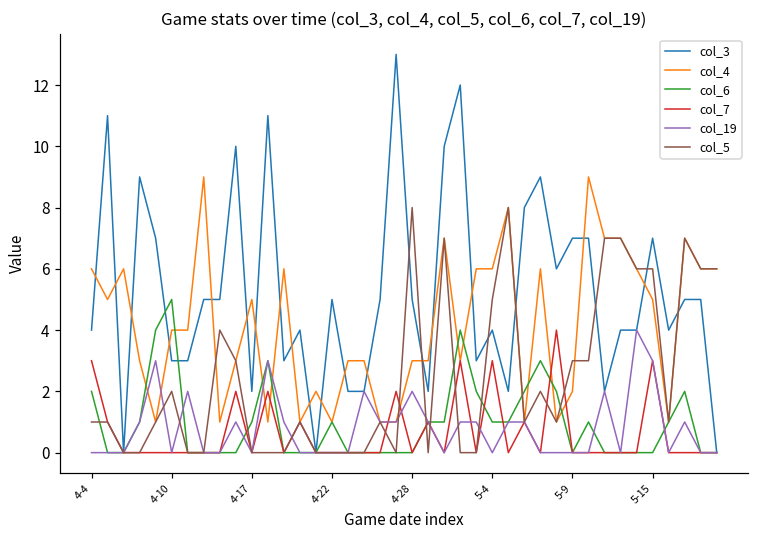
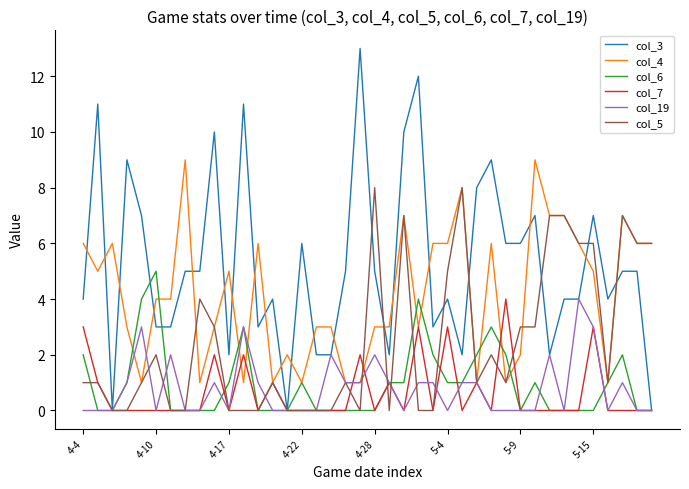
  {
    "col_3": {
      "4-4": 4,
      "4-10": 3,
      "4-17": 2,
-     "4-22": 5,
+     "4-22": 6,
      "4-28": 5,
      "5-4": 4,
-     "5-9": 7,
+     "5-9": 6,
      "5-15": 7
    },
    "col_4": {
      "4-4": 6,
      "4-10": 4,
      "4-17": 5,
      "4-28": 3,
      "5-4": 6,
      "5-9": 2,
      "5-15": 5
    },
    "col_6": {
      "4-4": 2,
      "4-10": 5,
      "4-17": 1,
      "5-4": 1,
      "5-15": 0
    },
    "col_7": {
      "4-4": 3,
      "5-4": 3
    },
    "col_19": {
      "4-4": 0,
      "4-28": 2,
      "5-4": 0
    },
    "col_5": {
      "4-4": 1,
      "4-10": 2,
      "4-28": 8,
      "5-4": 5,
      "5-9": 3,
      "5-15": 6
    }
  }
